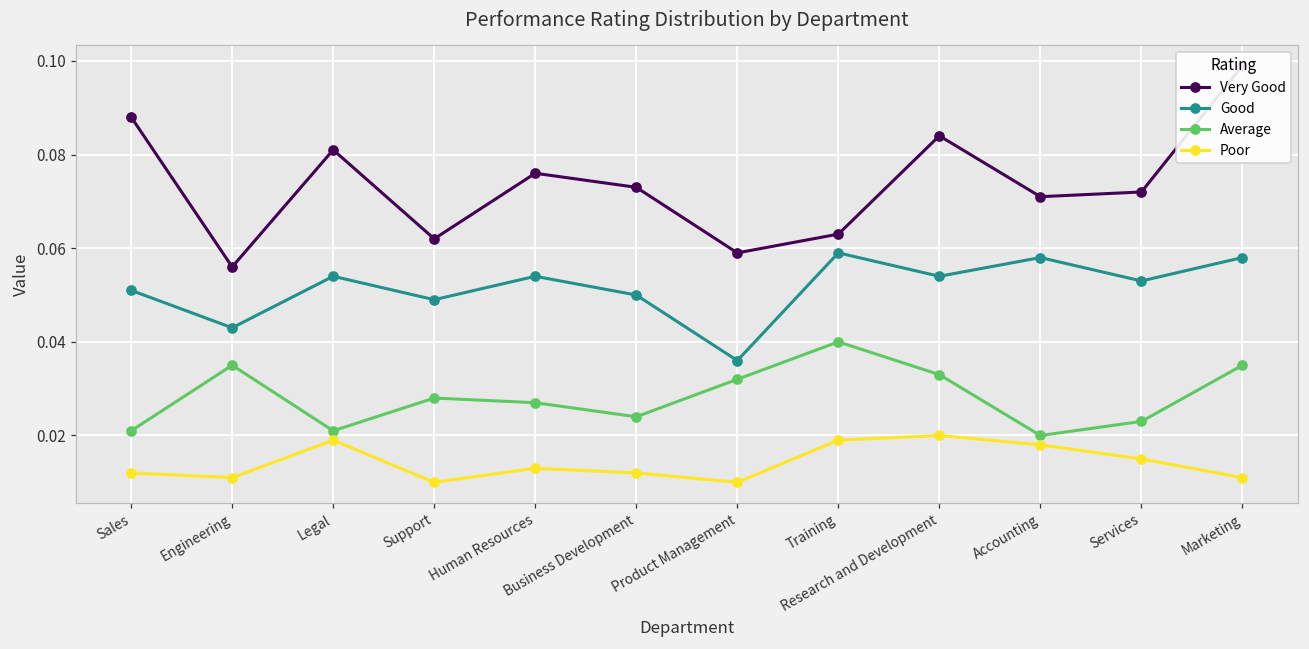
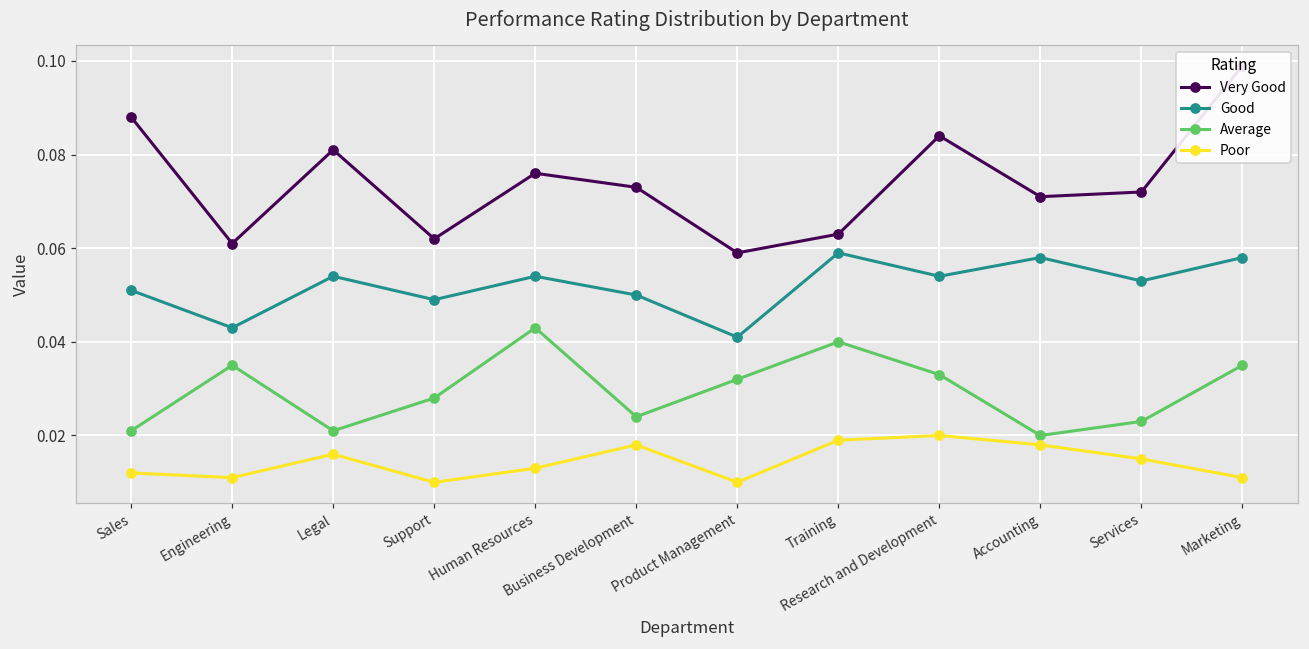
  {
    "Very Good": {
      "Sales": 0.088,
-     "Engineering": 0.056,
+     "Engineering": 0.061,
      "Legal": 0.081,
      "Support": 0.062,
      "Human Resources": 0.076,
      "Business Development": 0.073,
      "Product Management": 0.059,
      "Training": 0.063,
      "Research and Development": 0.084,
      "Accounting": 0.071,
      "Services": 0.072
    },
    "Good": {
      "Sales": 0.051,
      "Engineering": 0.043,
      "Legal": 0.054,
      "Support": 0.049,
      "Human Resources": 0.054,
      "Business Development": 0.050,
-     "Product Management": 0.036,
+     "Product Management": 0.041,
      "Training": 0.059,
      "Research and Development": 0.054,
      "Accounting": 0.058,
      "Services": 0.053,
      "Marketing": 0.058
    },
    "Average": {
      "Sales": 0.021,
      "Engineering": 0.035,
      "Legal": 0.021,
      "Support": 0.028,
-     "Human Resources": 0.027,
+     "Human Resources": 0.043,
      "Business Development": 0.024,
      "Product Management": 0.032,
      "Training": 0.040,
      "Research and Development": 0.033,
      "Accounting": 0.020,
      "Services": 0.023,
      "Marketing": 0.035
    },
    "Poor": {
      "Sales": 0.012,
      "Engineering": 0.011,
-     "Legal": 0.019,
+     "Legal": 0.016,
      "Support": 0.010,
      "Human Resources": 0.013,
-     "Business Development": 0.012,
+     "Business Development": 0.018,
      "Product Management": 0.010,
      "Training": 0.019,
      "Research and Development": 0.020,
      "Accounting": 0.018,
      "Services": 0.015,
      "Marketing": 0.011
    }
  }
